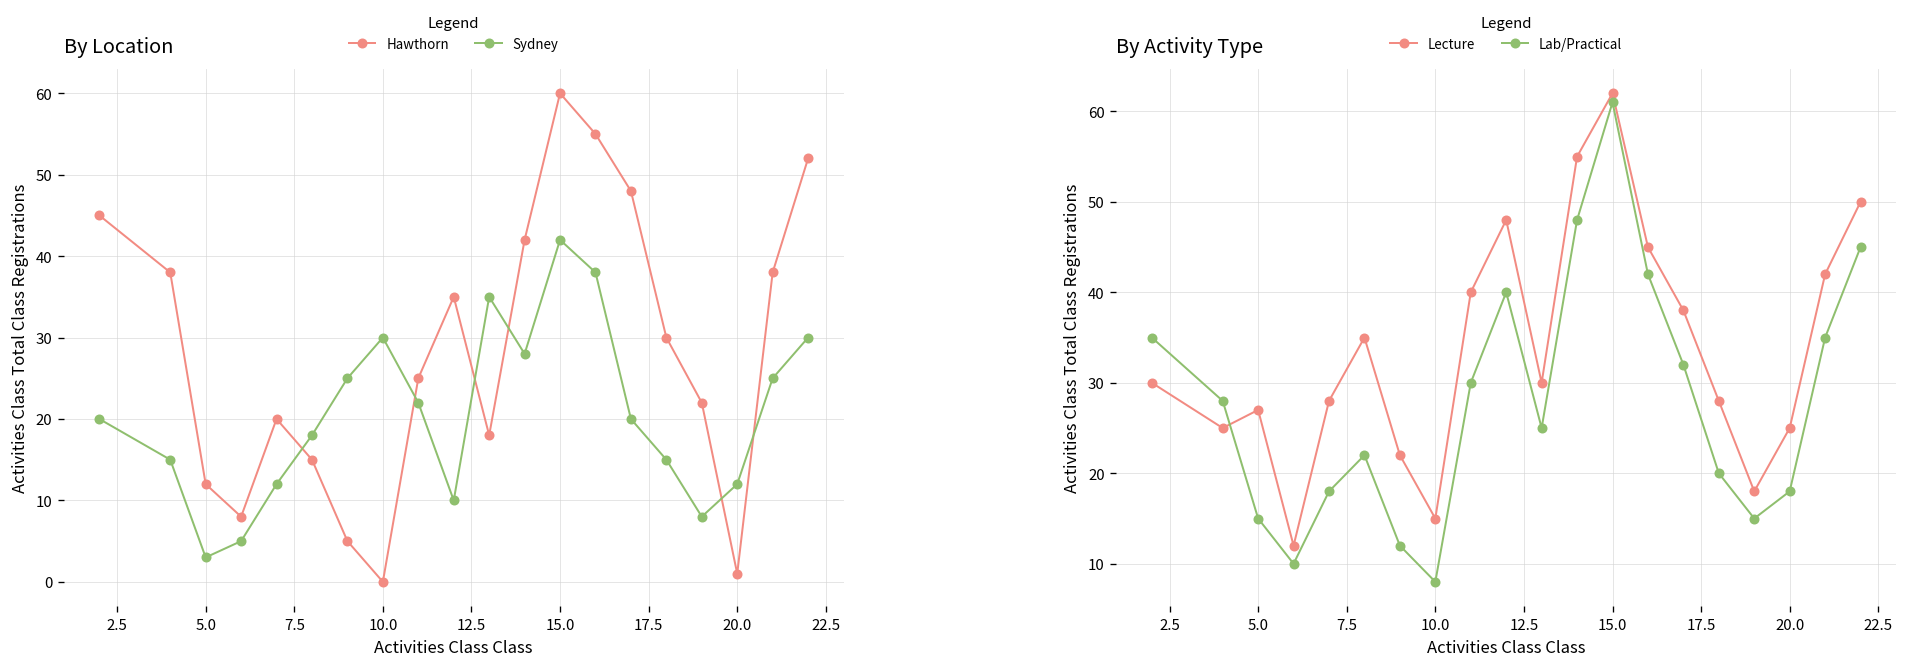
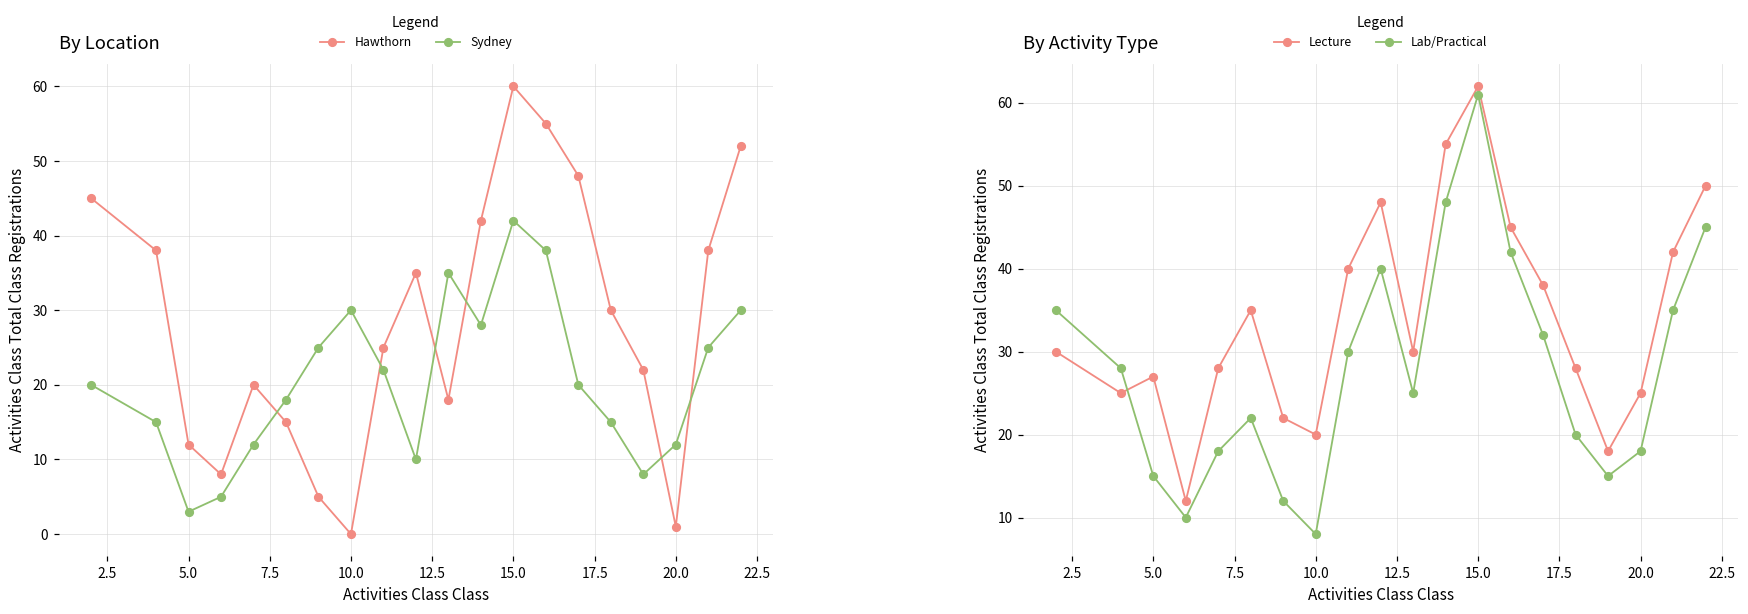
  {
    "By Location": {
      "Hawthorn": {
        "5.0": 12,
        "10.0": 0,
        "15.0": 60,
        "20.0": 1
      },
      "Sydney": {
        "5.0": 3,
        "10.0": 30,
        "15.0": 42,
        "20.0": 12
      }
    },
    "By Activity Type": {
      "Lecture": {
        "5.0": 27,
-       "10.0": 15,
+       "10.0": 20,
        "15.0": 62,
        "20.0": 25
      },
      "Lab/Practical": {
        "5.0": 15,
        "10.0": 8,
        "15.0": 61,
        "20.0": 18
      }
    }
  }
